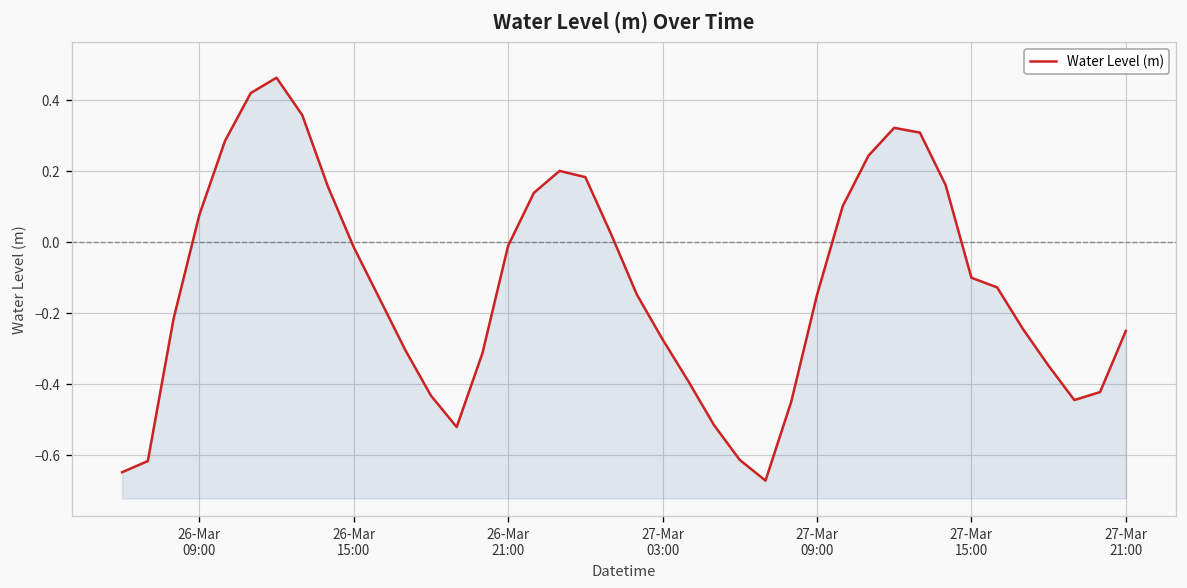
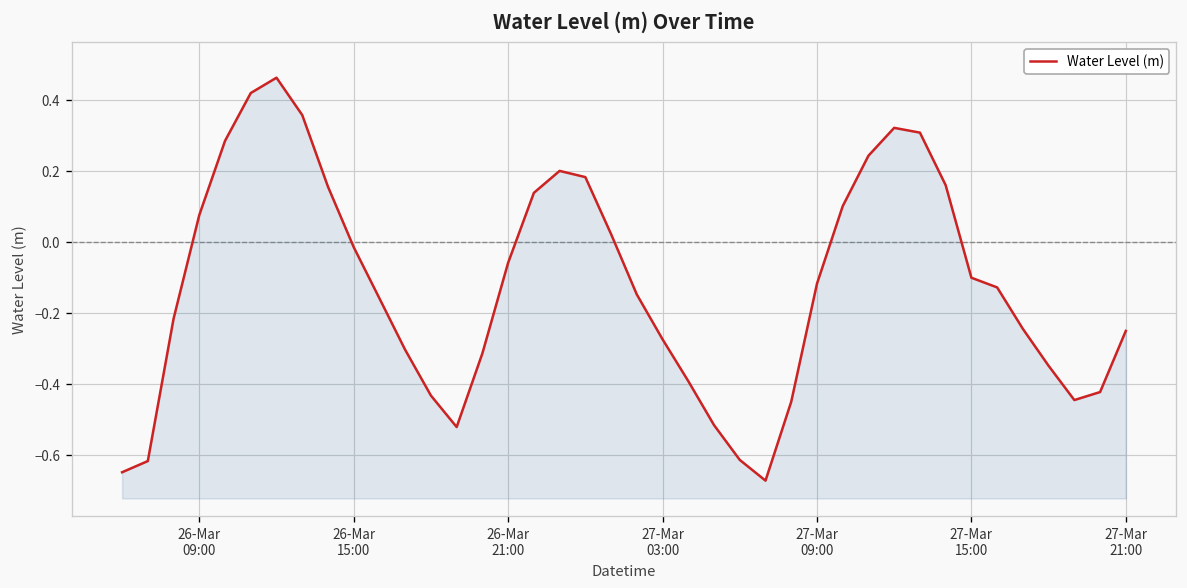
  {
    "26-Mar 09:00": 0.08,
    "26-Mar 15:00": -0.01,
-   "26-Mar 21:00": -0.01,
+   "26-Mar 21:00": -0.06,
    "27-Mar 03:00": -0.27,
-   "27-Mar 09:00": -0.15,
+   "27-Mar 09:00": -0.12,
    "27-Mar 15:00": -0.10,
    "27-Mar 21:00": -0.25
  }
